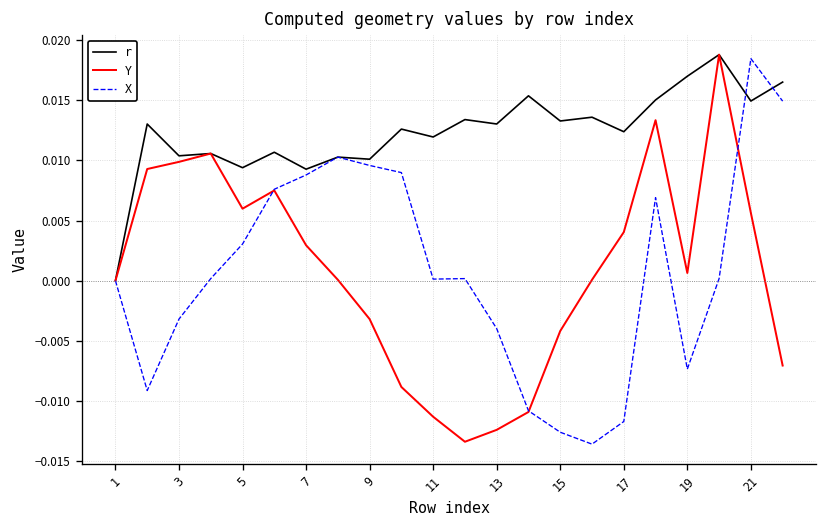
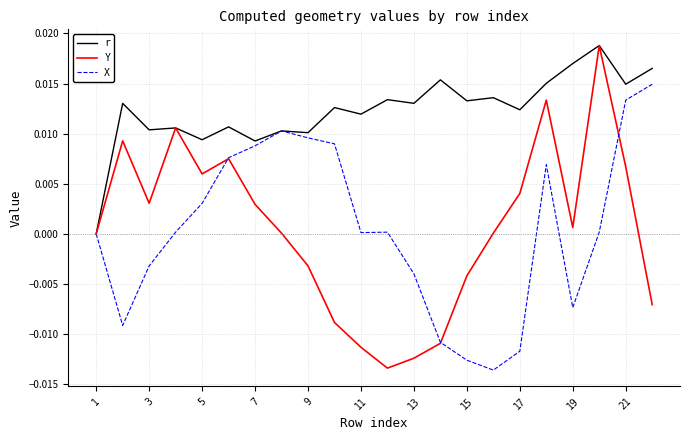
  {
    "r": {
      "3": 0.0104,
      "5": 0.0094,
      "7": 0.0093,
      "9": 0.0101,
      "11": 0.0119,
      "13": 0.0130,
      "15": 0.0133,
      "17": 0.0124,
      "19": 0.0170,
      "21": 0.0149
    },
    "Y": {
-     "3": 0.0099,
+     "3": 0.0031,
      "5": 0.0060,
      "7": 0.0029,
      "9": -0.0032,
      "11": -0.0113,
      "13": -0.0124,
      "15": -0.0042,
      "17": 0.0040,
      "19": 0.0006,
-     "21": 0.0056
+     "21": 0.0067
    },
    "X": {
      "3": -0.0032,
      "5": 0.0030,
      "7": 0.0088,
      "9": 0.0096,
      "11": 0.0001,
      "13": -0.0040,
      "15": -0.0126,
      "17": -0.0117,
      "19": -0.0074,
-     "21": 0.0185
+     "21": 0.0133
    }
  }
